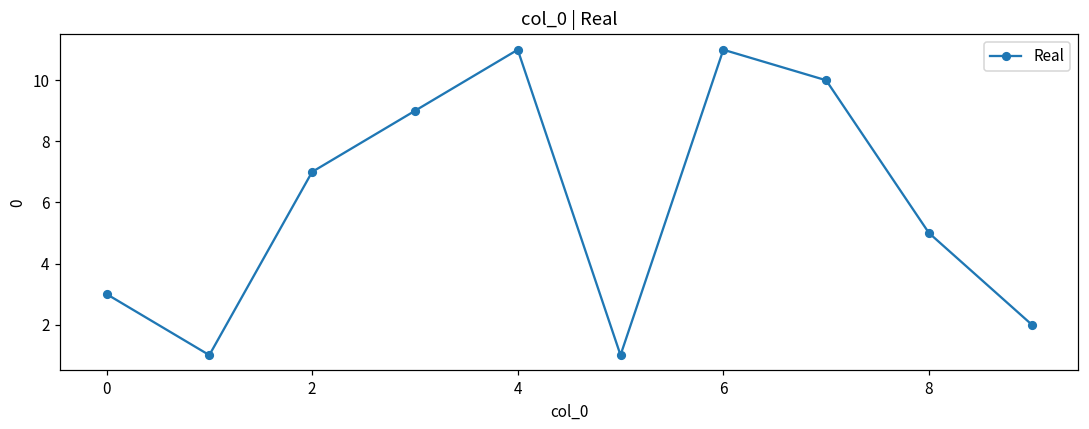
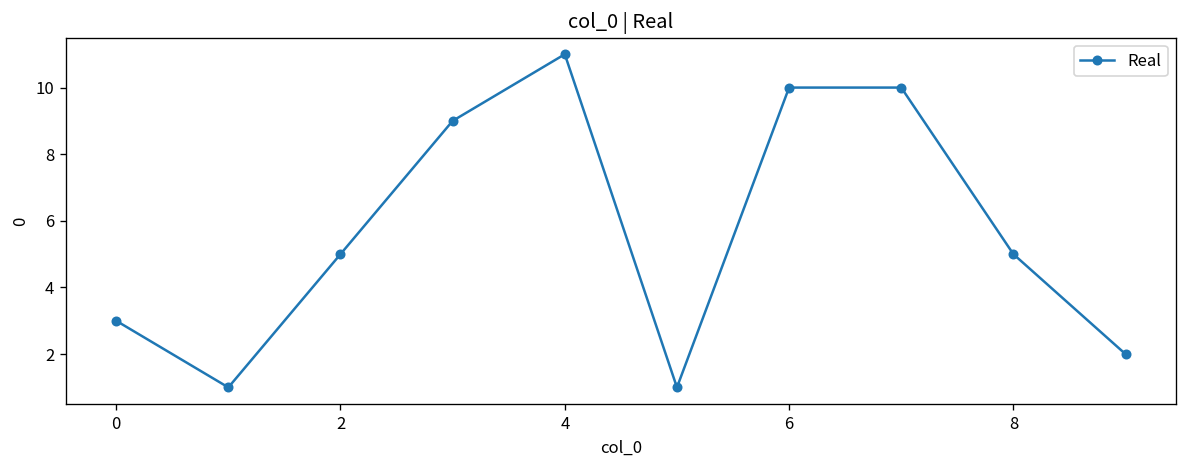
  {
    "0": 3,
-   "2": 7,
+   "2": 5,
    "4": 11,
-   "6": 11,
+   "6": 10,
    "8": 5
  }
